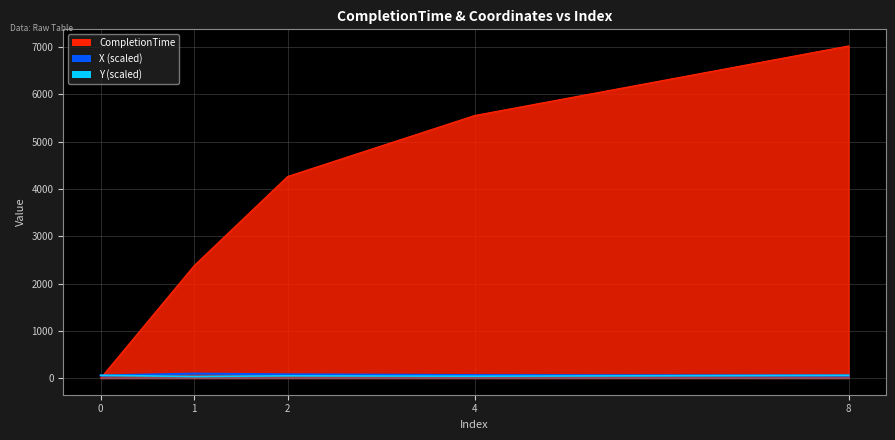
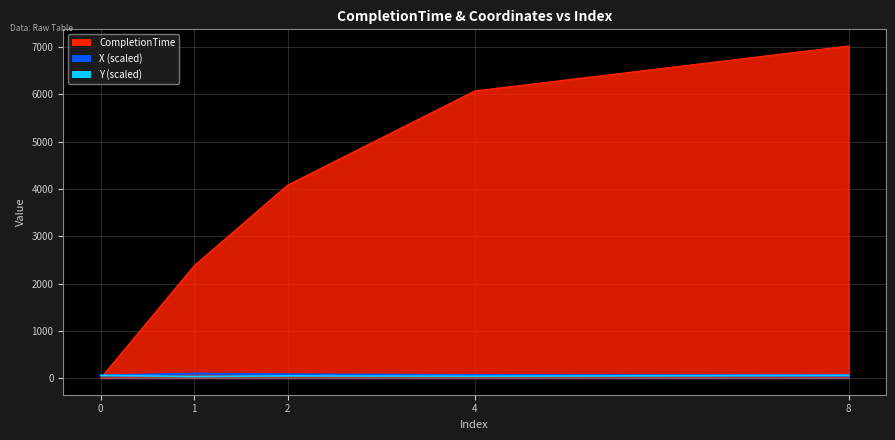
  {
    "CompletionTime": {
      "0": 0,
      "1": 2400,
-     "2": 4300,
-     "4": 5600,
+     "2": 4100,
+     "4": 6100,
      "8": 7000
    }
  }
